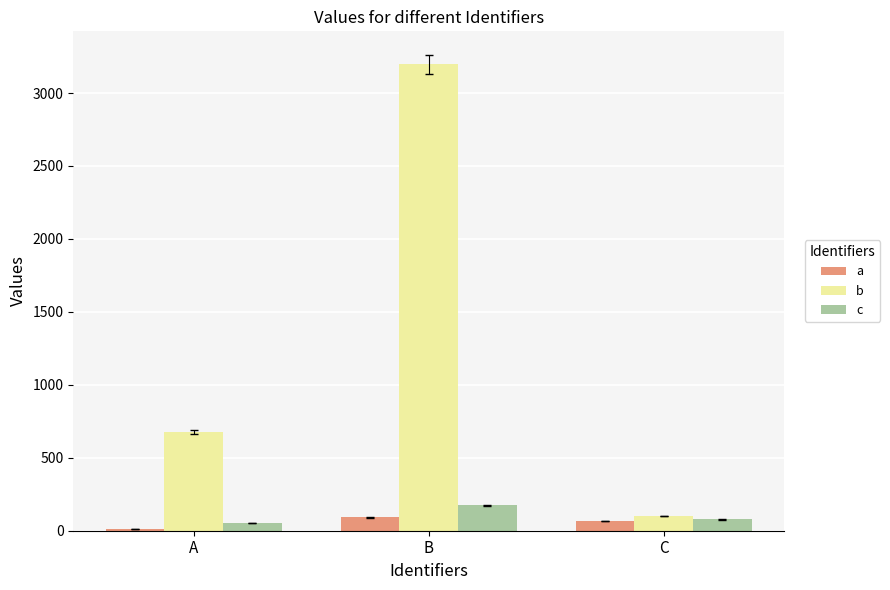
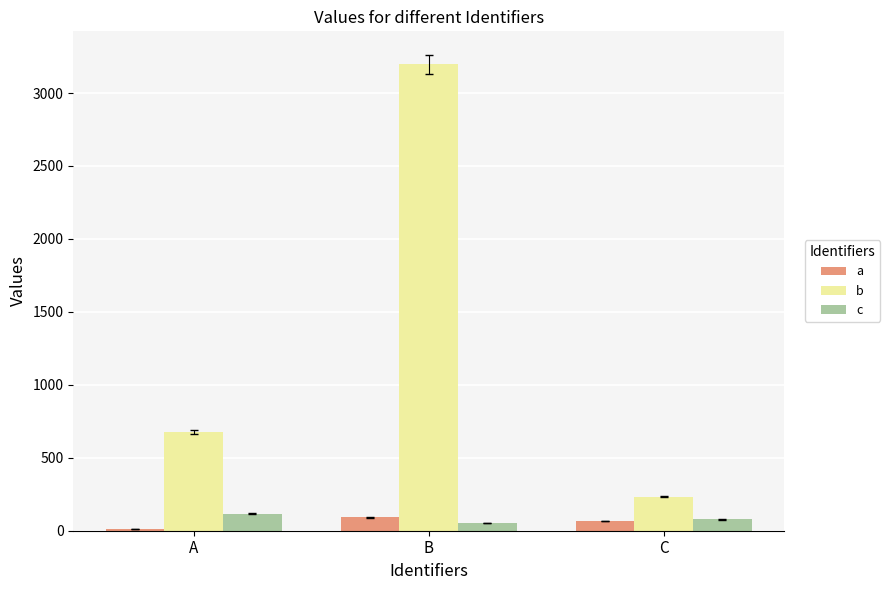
  {
    "a": {
      "B": 90,
      "C": 70
    },
    "b": {
      "A": 680,
      "B": 3200,
-     "C": 100
+     "C": 230
    },
    "c": {
-     "A": 50,
-     "B": 180,
+     "A": 120,
+     "B": 50,
      "C": 80
    }
  }
